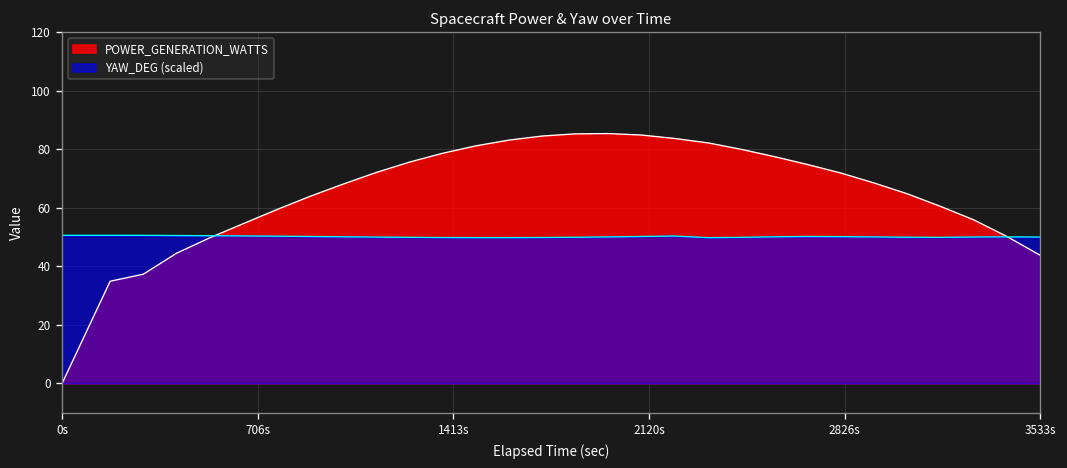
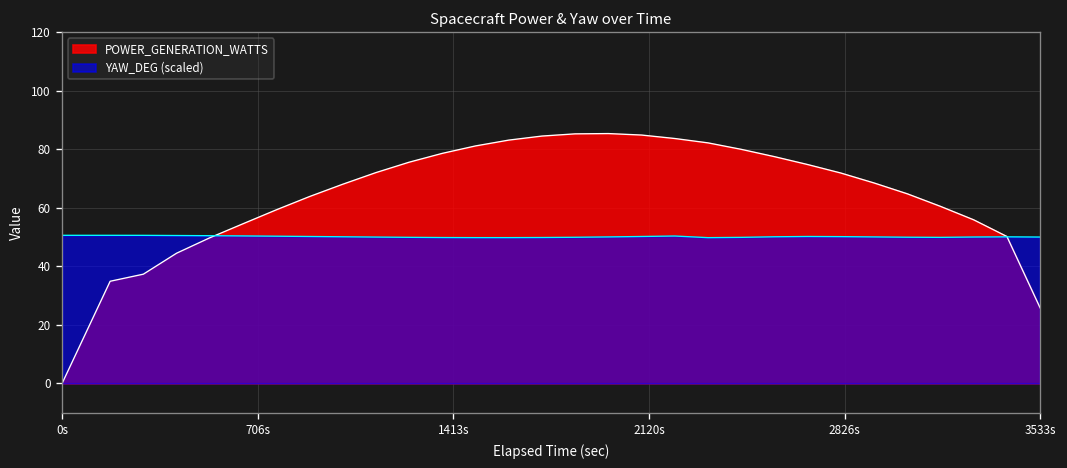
  {
    "POWER_GENERATION_WATTS": {
      "0s": 0,
-     "3533s": 44
+     "3533s": 26
    },
    "YAW_DEG (scaled)": {
      "0s": 51,
      "3533s": 50
    }
  }
